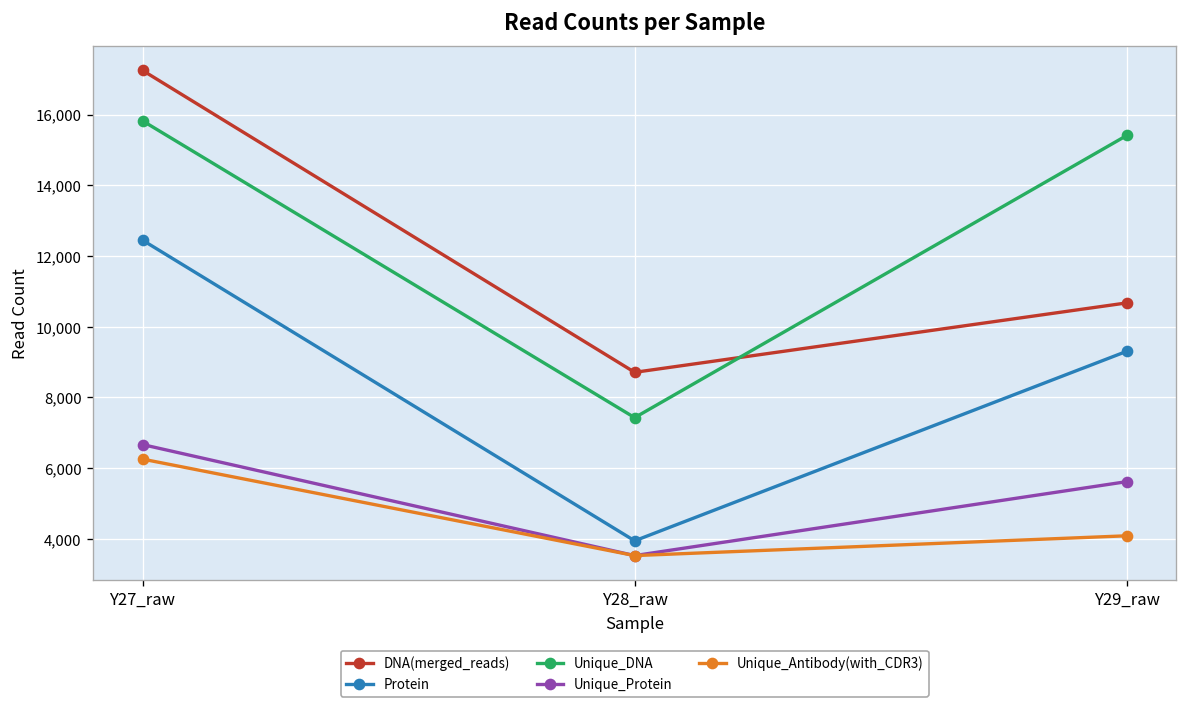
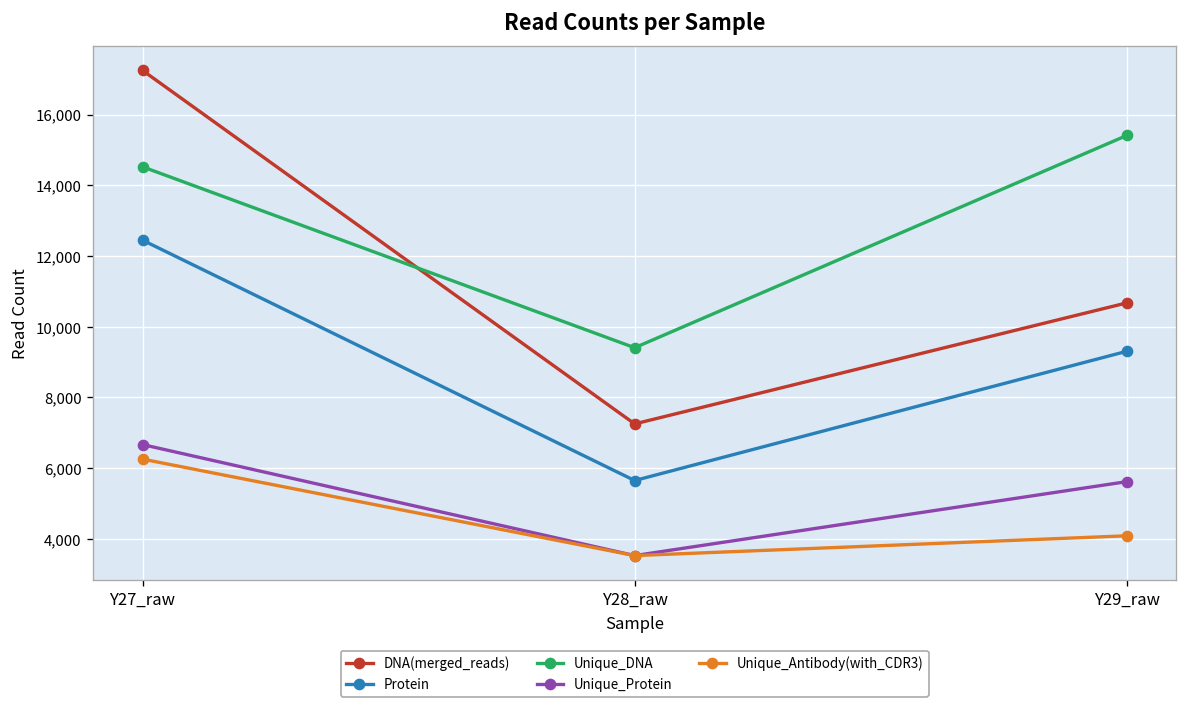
  {
    "DNA(merged_reads)": {
      "Y27_raw": "17,300",
-     "Y28_raw": "8,700",
+     "Y28_raw": "7,300",
      "Y29_raw": "10,700"
    },
    "Protein": {
      "Y27_raw": "12,500",
-     "Y28_raw": "3,900",
+     "Y28_raw": "5,700",
      "Y29_raw": "9,300"
    },
    "Unique_DNA": {
-     "Y27_raw": "15,800",
-     "Y28_raw": "7,400",
+     "Y27_raw": "14,500",
+     "Y28_raw": "9,400",
      "Y29_raw": "15,400"
    },
    "Unique_Protein": {
      "Y27_raw": "6,700",
      "Y29_raw": "5,600"
    },
    "Unique_Antibody(with_CDR3)": {
      "Y27_raw": "6,300",
      "Y29_raw": "4,100"
    }
  }
